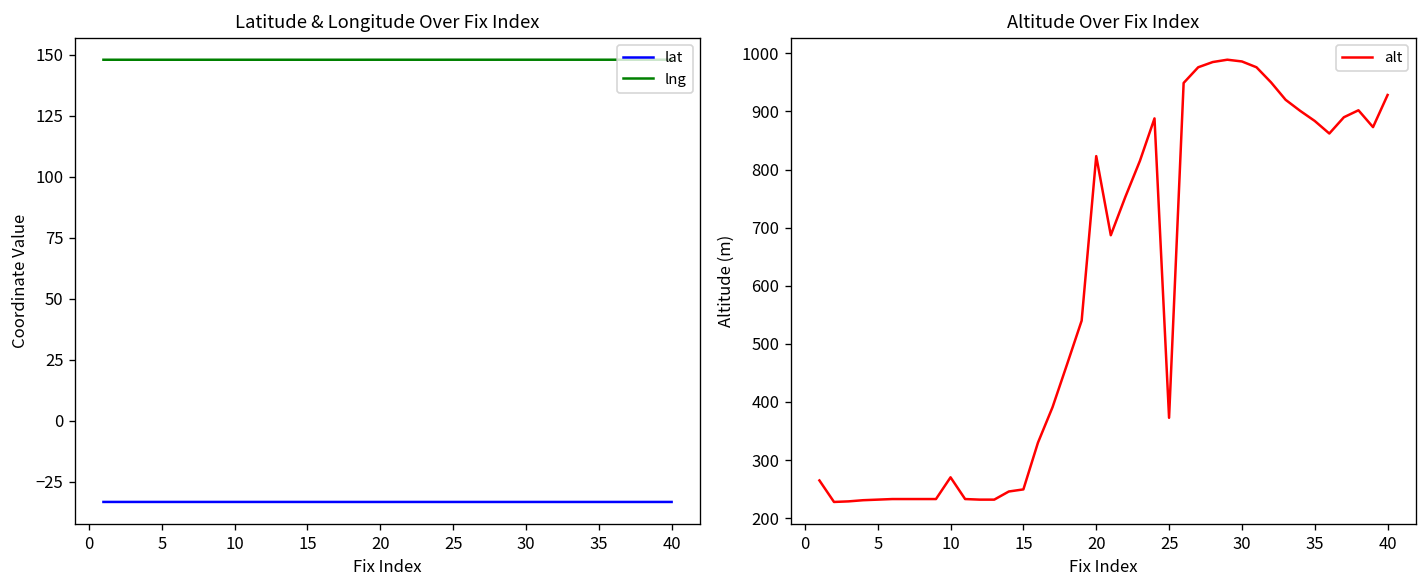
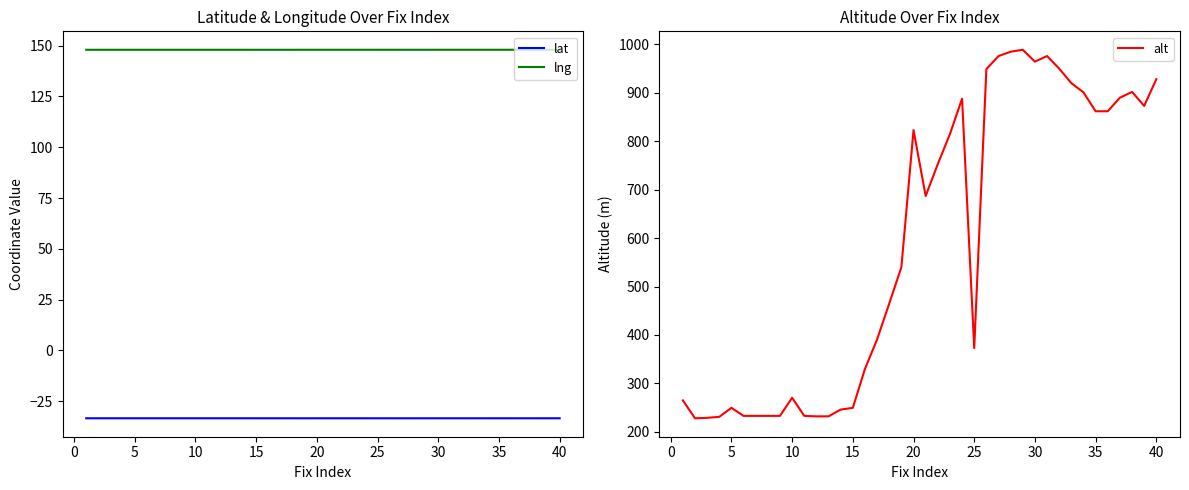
  {
    "Latitude & Longitude Over Fix Index": {
      "lat": {
        "5": -33,
        "10": -33,
        "15": -33,
        "20": -33,
        "25": -33,
        "30": -33,
        "35": -33,
        "40": -33
      },
      "lng": {
        "5": 148,
        "10": 148,
        "15": 148,
        "20": 148,
        "25": 148,
        "30": 148,
        "35": 148
      }
    },
    "Altitude Over Fix Index": {
-     "5": 230,
+     "5": 250,
      "10": 270,
      "15": 250,
      "20": 820,
      "25": 370,
-     "30": 990,
-     "35": 880,
+     "30": 960,
+     "35": 860,
      "40": 930
    }
  }
